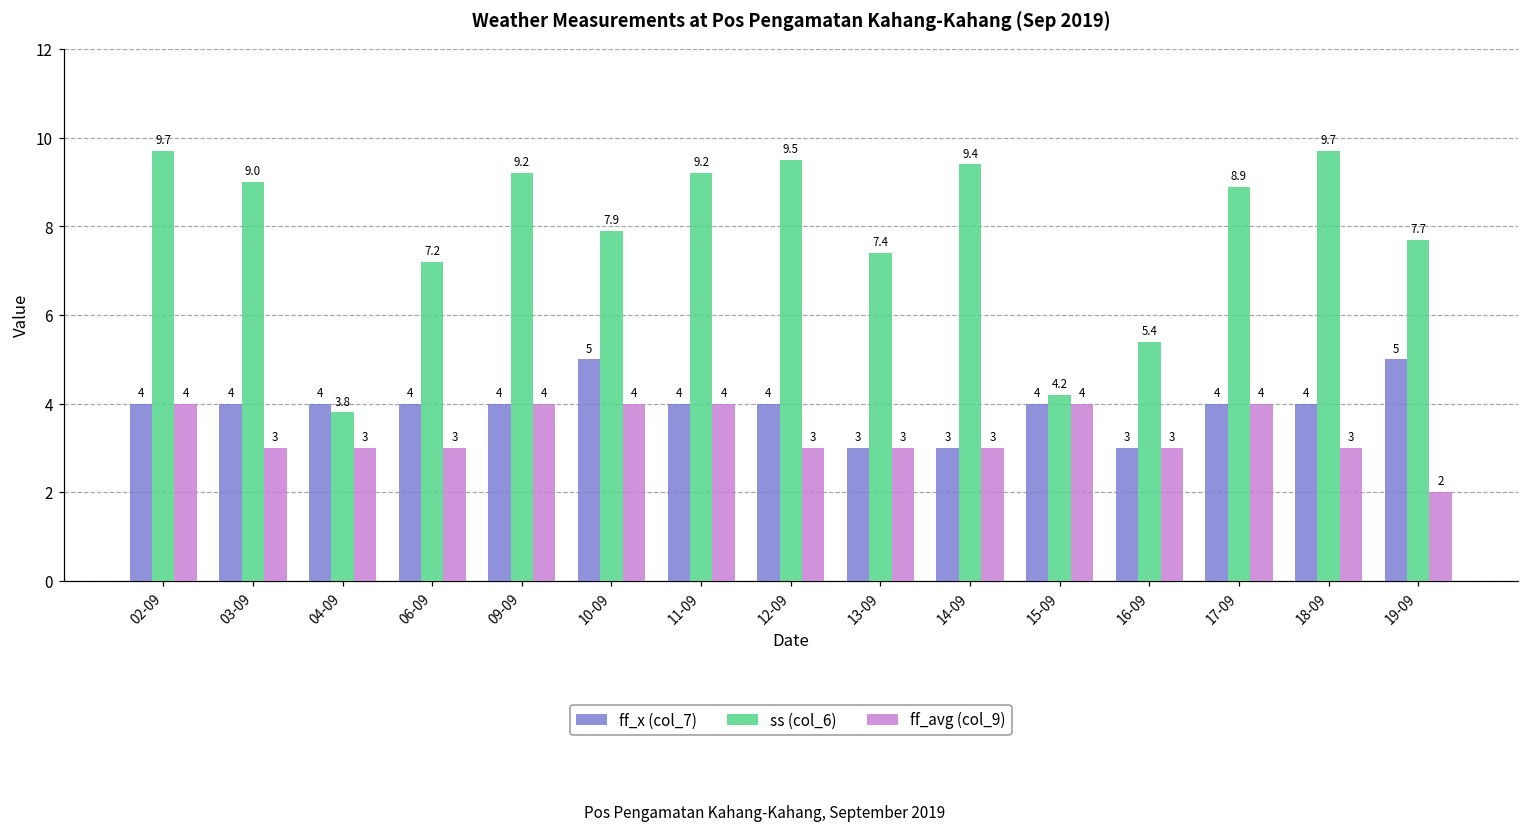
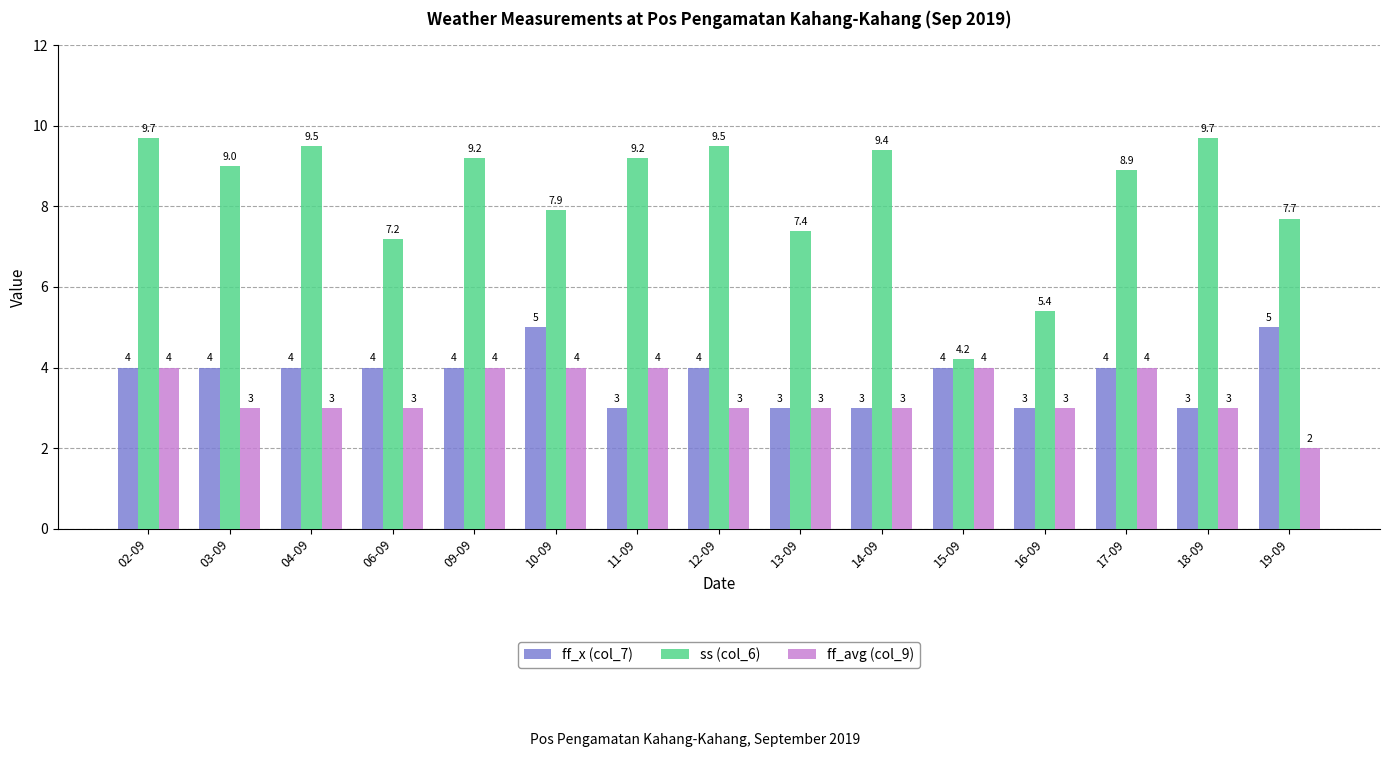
  {
    "ff_x (col_7)": {
      "02-09": 4,
      "03-09": 4,
      "04-09": 4,
      "06-09": 4,
      "09-09": 4,
      "10-09": 5,
-     "11-09": 4,
+     "11-09": 3,
      "12-09": 4,
      "13-09": 3,
      "14-09": 3,
      "15-09": 4,
      "16-09": 3,
      "17-09": 4,
-     "18-09": 4,
+     "18-09": 3,
      "19-09": 5
    },
    "ss (col_6)": {
      "02-09": 9.7,
      "03-09": 9.0,
-     "04-09": 3.8,
+     "04-09": 9.5,
      "06-09": 7.2,
      "09-09": 9.2,
      "10-09": 7.9,
      "11-09": 9.2,
      "12-09": 9.5,
      "13-09": 7.4,
      "14-09": 9.4,
      "15-09": 4.2,
      "16-09": 5.4,
      "17-09": 8.9,
      "18-09": 9.7,
      "19-09": 7.7
    },
    "ff_avg (col_9)": {
      "02-09": 4,
      "03-09": 3,
      "04-09": 3,
      "06-09": 3,
      "09-09": 4,
      "10-09": 4,
      "11-09": 4,
      "12-09": 3,
      "13-09": 3,
      "14-09": 3,
      "15-09": 4,
      "16-09": 3,
      "17-09": 4,
      "18-09": 3,
      "19-09": 2
    }
  }
